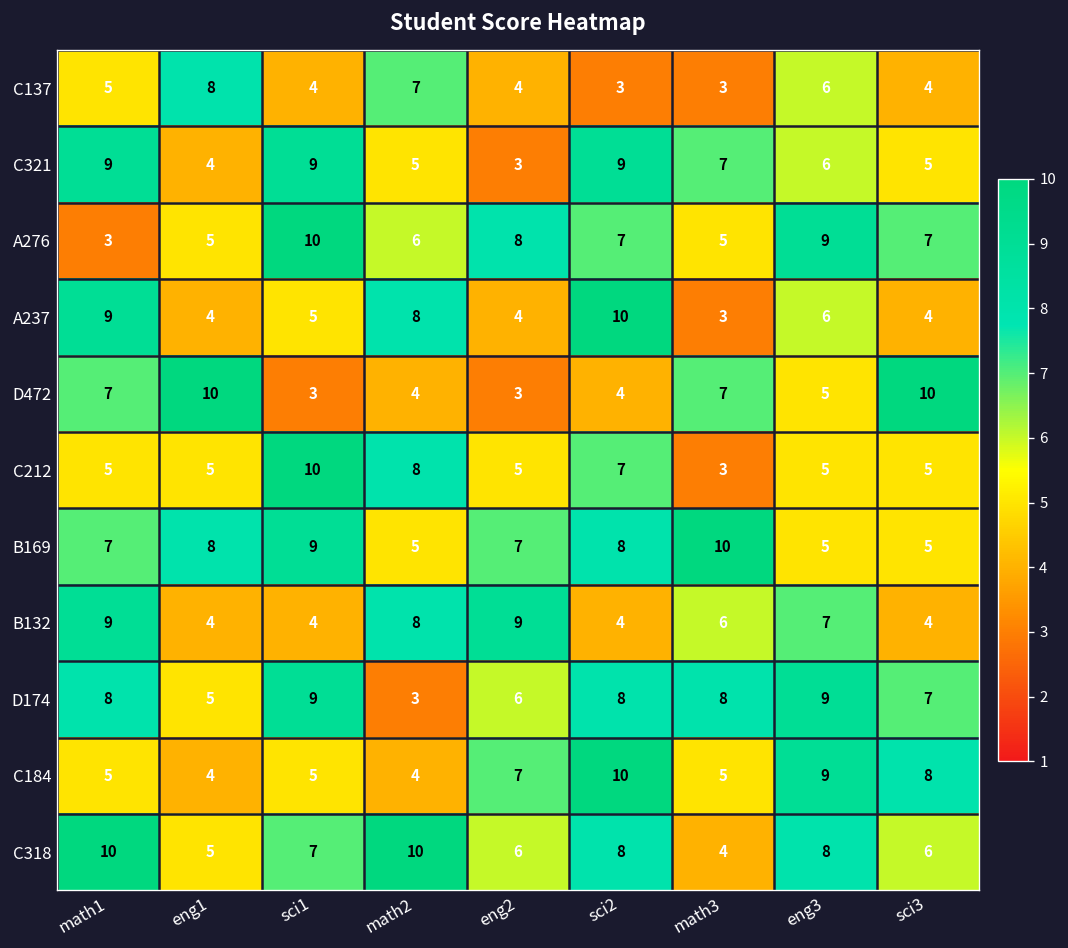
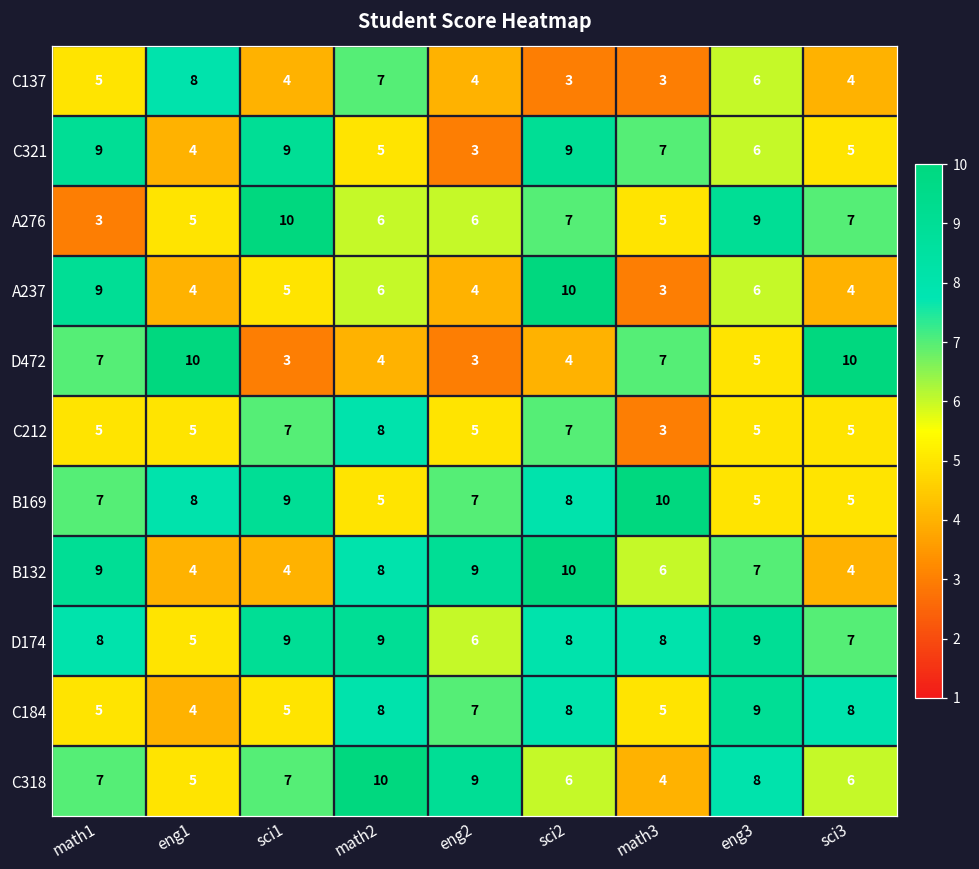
  {
    "C137": {
      "math1": 5,
      "eng1": 8,
      "sci1": 4,
      "math2": 7,
      "eng2": 4,
      "sci2": 3,
      "math3": 3,
      "eng3": 6,
      "sci3": 4
    },
    "C321": {
      "math1": 9,
      "eng1": 4,
      "sci1": 9,
      "math2": 5,
      "eng2": 3,
      "sci2": 9,
      "math3": 7,
      "eng3": 6,
      "sci3": 5
    },
    "A276": {
      "math1": 3,
      "eng1": 5,
      "sci1": 10,
      "math2": 6,
-     "eng2": 8,
+     "eng2": 6,
      "sci2": 7,
      "math3": 5,
      "eng3": 9,
      "sci3": 7
    },
    "A237": {
      "math1": 9,
      "eng1": 4,
      "sci1": 5,
-     "math2": 8,
+     "math2": 6,
      "eng2": 4,
      "sci2": 10,
      "math3": 3,
      "eng3": 6,
      "sci3": 4
    },
    "D472": {
      "math1": 7,
      "eng1": 10,
      "sci1": 3,
      "math2": 4,
      "eng2": 3,
      "sci2": 4,
      "math3": 7,
      "eng3": 5,
      "sci3": 10
    },
    "C212": {
      "math1": 5,
      "eng1": 5,
-     "sci1": 10,
+     "sci1": 7,
      "math2": 8,
      "eng2": 5,
      "sci2": 7,
      "math3": 3,
      "eng3": 5,
      "sci3": 5
    },
    "B169": {
      "math1": 7,
      "eng1": 8,
      "sci1": 9,
      "math2": 5,
      "eng2": 7,
      "sci2": 8,
      "math3": 10,
      "eng3": 5,
      "sci3": 5
    },
    "B132": {
      "math1": 9,
      "eng1": 4,
      "sci1": 4,
      "math2": 8,
      "eng2": 9,
-     "sci2": 4,
+     "sci2": 10,
      "math3": 6,
      "eng3": 7,
      "sci3": 4
    },
    "D174": {
      "math1": 8,
      "eng1": 5,
      "sci1": 9,
-     "math2": 3,
+     "math2": 9,
      "eng2": 6,
      "sci2": 8,
      "math3": 8,
      "eng3": 9,
      "sci3": 7
    },
    "C184": {
      "math1": 5,
      "eng1": 4,
      "sci1": 5,
-     "math2": 4,
+     "math2": 8,
      "eng2": 7,
-     "sci2": 10,
+     "sci2": 8,
      "math3": 5,
      "eng3": 9,
      "sci3": 8
    },
    "C318": {
-     "math1": 10,
+     "math1": 7,
      "eng1": 5,
      "sci1": 7,
      "math2": 10,
-     "eng2": 6,
-     "sci2": 8,
+     "eng2": 9,
+     "sci2": 6,
      "math3": 4,
      "eng3": 8,
      "sci3": 6
    }
  }
